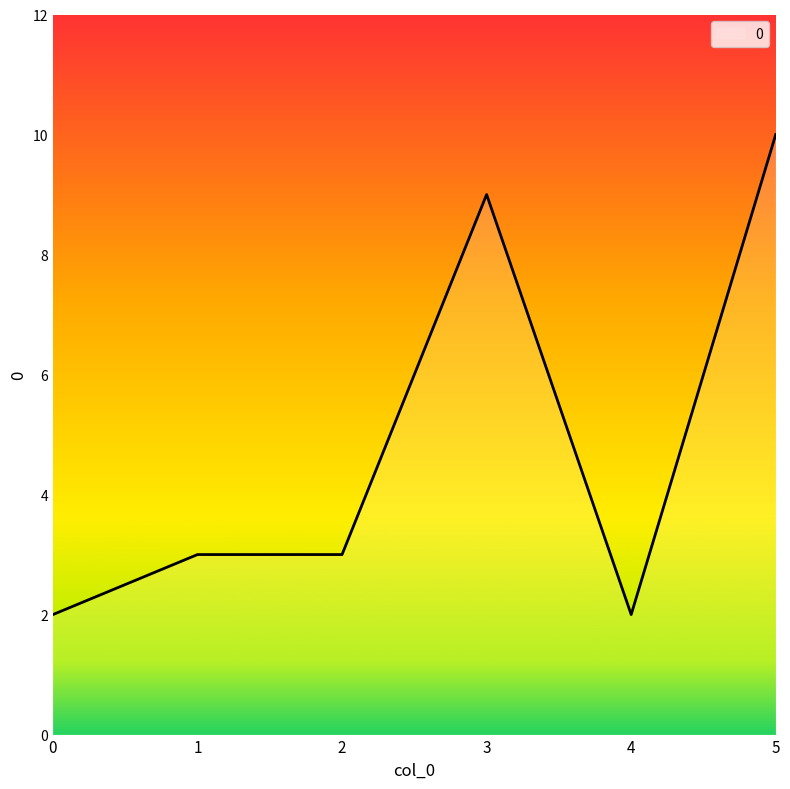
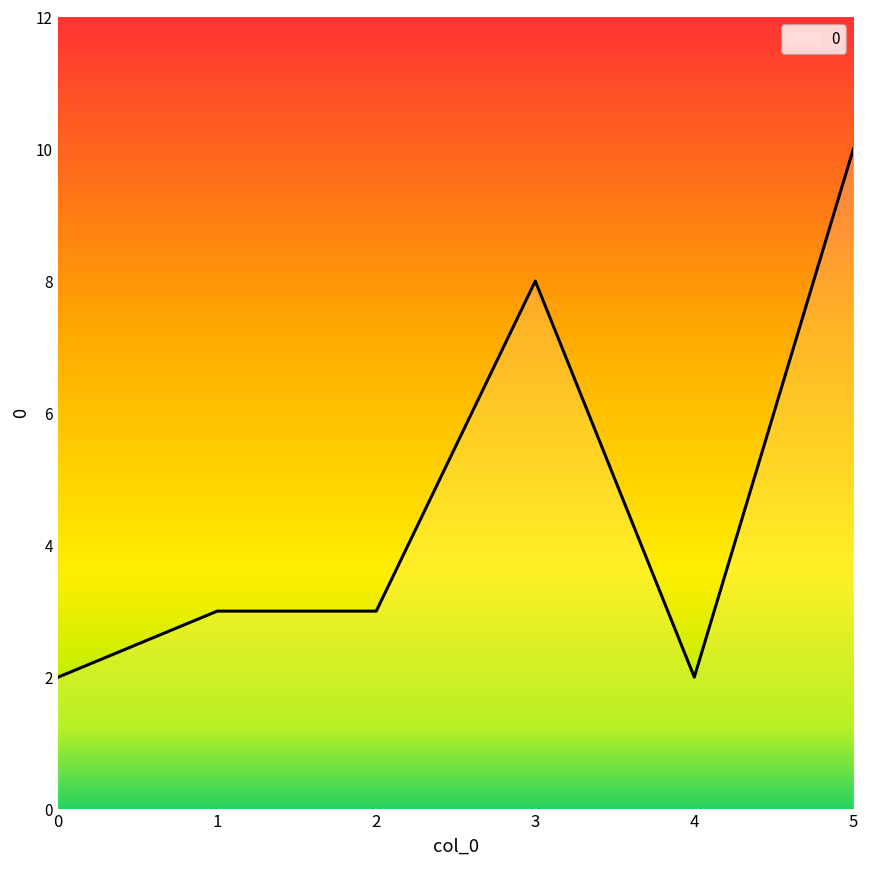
  {
    "0": 2,
    "1": 3,
    "2": 3,
-   "3": 9,
+   "3": 8,
    "4": 2,
    "5": 10
  }
